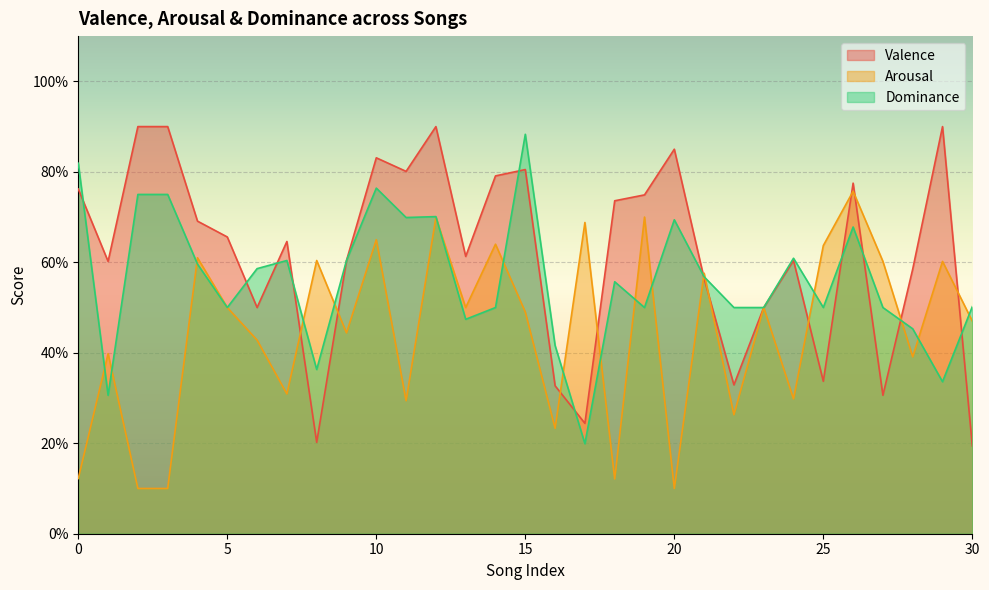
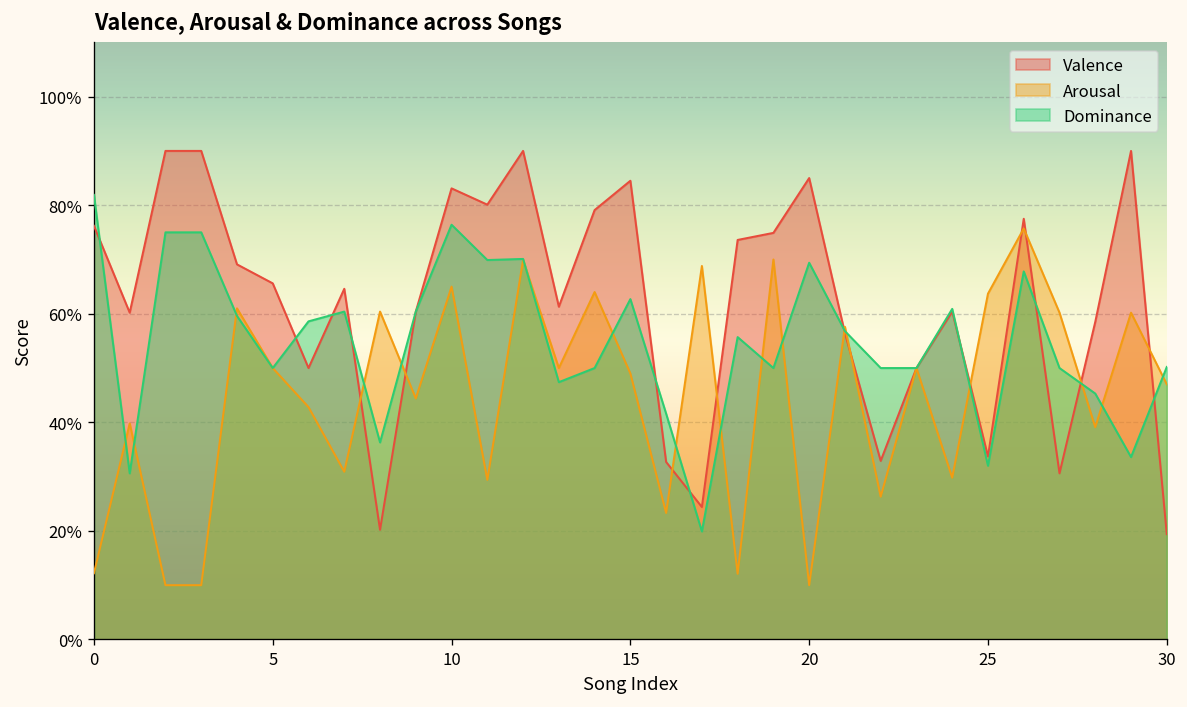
  {
    "Valence": {
      "0": "76%",
      "5": "66%",
      "10": "83%",
-     "15": "81%",
+     "15": "85%",
      "20": "85%",
      "25": "34%",
      "30": "19%"
    },
    "Arousal": {
      "0": "12%",
      "10": "65%",
      "15": "49%",
      "20": "10%",
      "25": "64%",
      "30": "47%"
    },
    "Dominance": {
      "0": "82%",
      "10": "76%",
-     "15": "88%",
+     "15": "63%",
      "20": "69%",
-     "25": "50%",
+     "25": "32%",
      "30": "50%"
    }
  }
